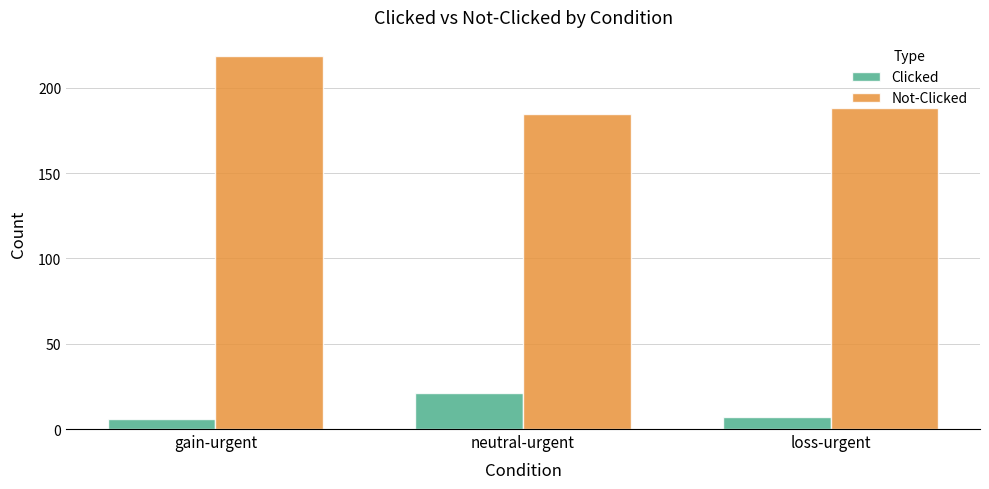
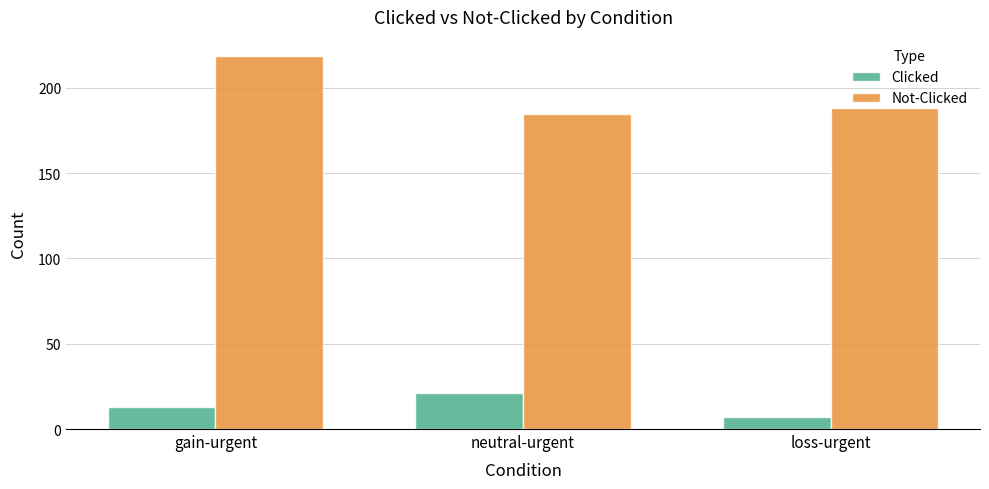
  {
    "Clicked": {
-     "gain-urgent": 6,
+     "gain-urgent": 13,
      "neutral-urgent": 21,
      "loss-urgent": 7
    },
    "Not-Clicked": {
      "gain-urgent": 219,
      "neutral-urgent": 185,
      "loss-urgent": 188
    }
  }
